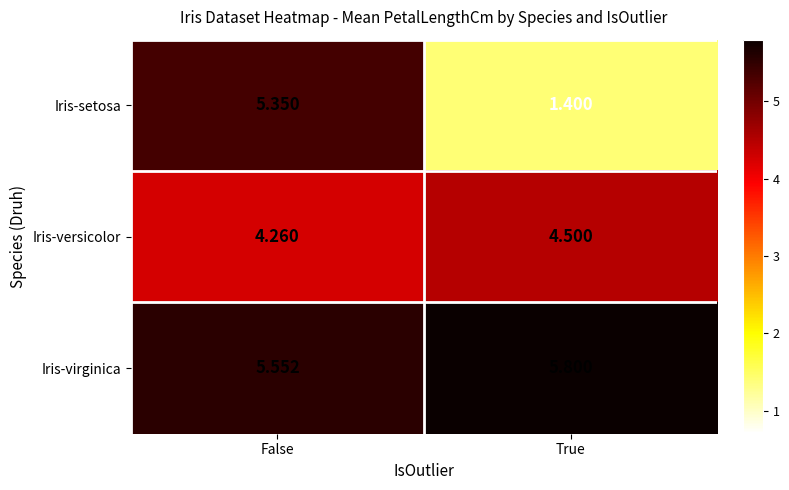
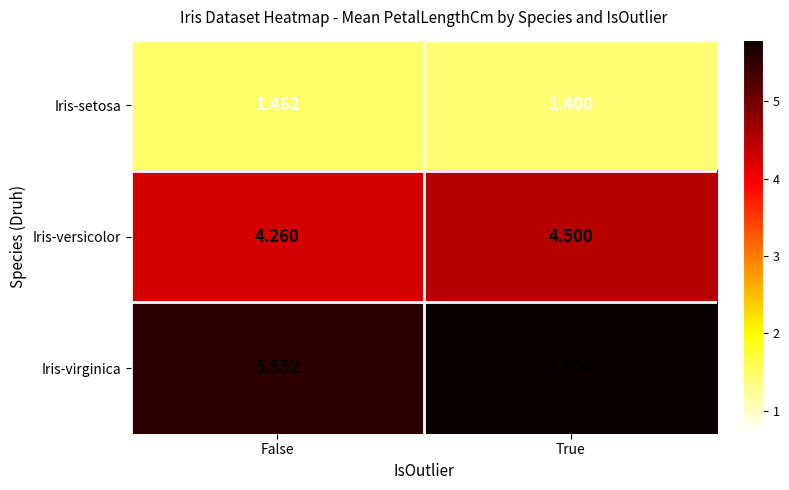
  {
    "Iris-setosa": {
-     "False": 5.350,
+     "False": 1.462,
      "True": 1.400
    },
    "Iris-versicolor": {
      "False": 4.260,
      "True": 4.500
    }
  }
